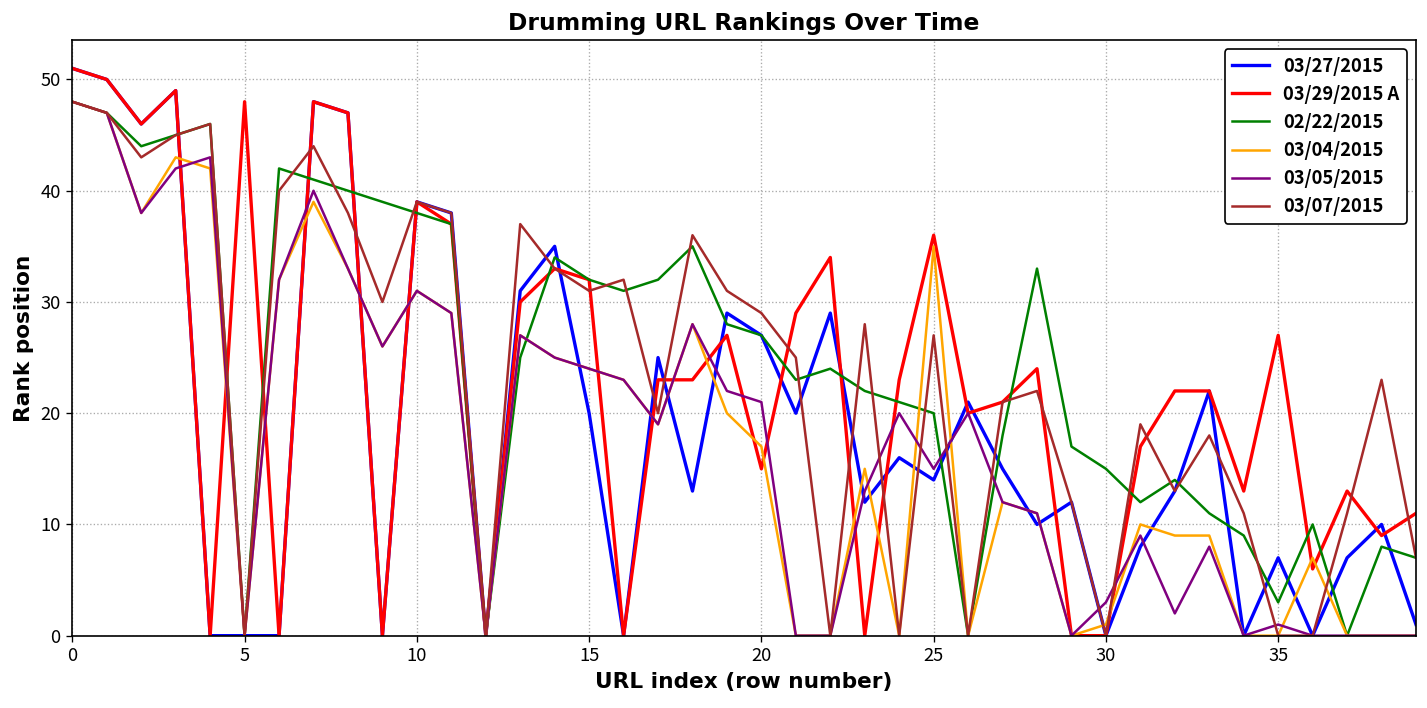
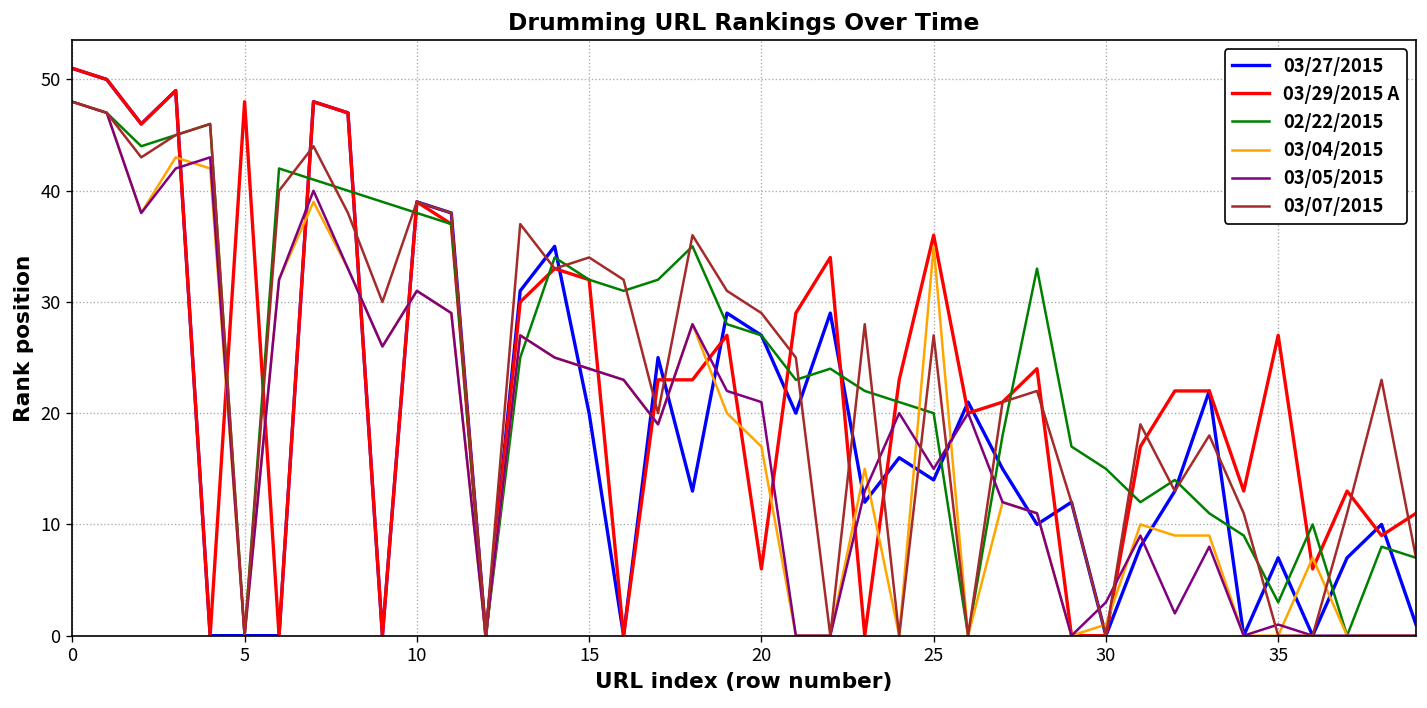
  {
    "03/27/2015": {
      "15": 20,
      "25": 14,
      "35": 7
    },
    "03/29/2015 A": {
      "5": 48,
-     "20": 15,
+     "20": 6,
      "25": 36,
      "35": 27
    },
    "02/22/2015": {
      "10": 38,
      "25": 20,
      "30": 15,
      "35": 3
    },
    "03/04/2015": {
      "20": 17,
      "25": 35,
      "30": 1
    },
    "03/05/2015": {
      "20": 21,
      "25": 15,
      "30": 3,
      "35": 1
    },
    "03/07/2015": {
-     "15": 31,
+     "15": 34,
      "20": 29,
      "25": 27
    }
  }
